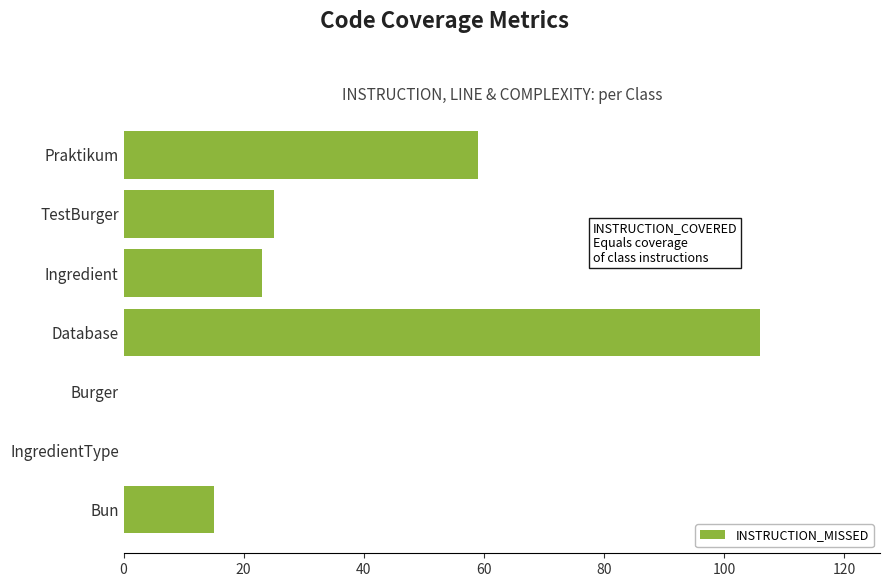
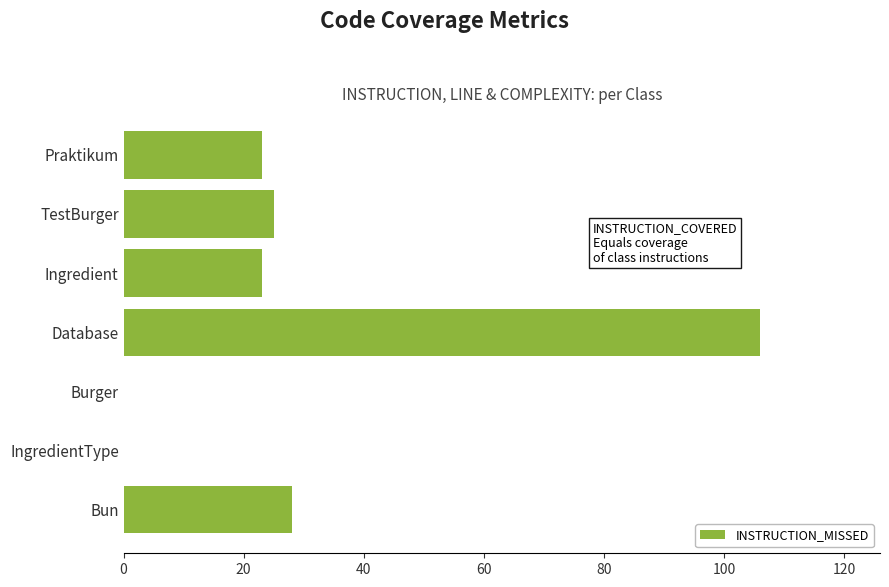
  {
-   "Praktikum": 59,
+   "Praktikum": 23,
    "TestBurger": 25,
    "Ingredient": 23,
    "Database": 106,
    "Burger": 0,
    "IngredientType": 0,
-   "Bun": 15
+   "Bun": 28
  }
